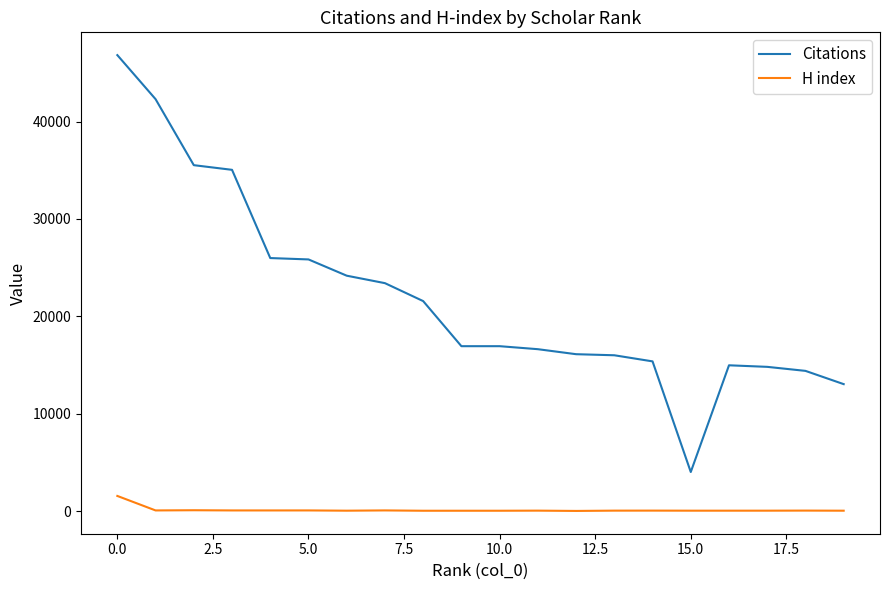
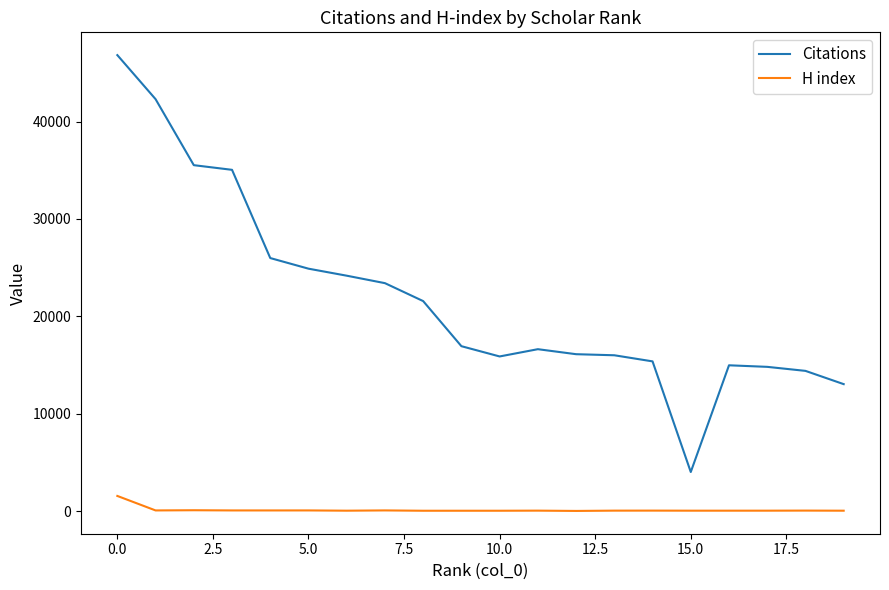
  {
    "Citations": {
      "0.0": 47000,
-     "5.0": 26000,
-     "10.0": 17000,
+     "5.0": 25000,
+     "10.0": 16000,
      "15.0": 4000
    },
    "H index": {
      "0.0": 2000,
      "5.0": 0,
      "10.0": 0,
      "15.0": 0
    }
  }
